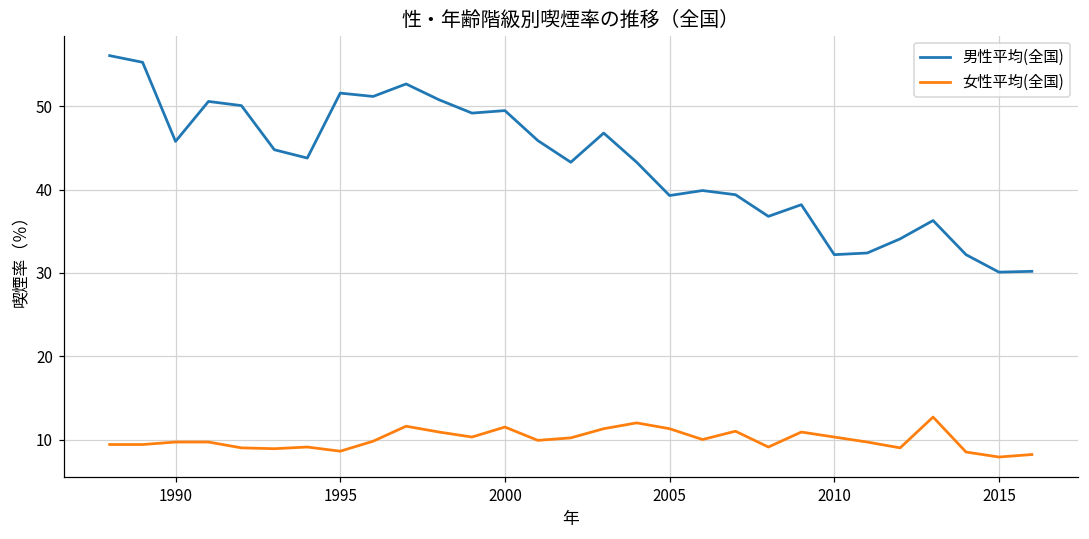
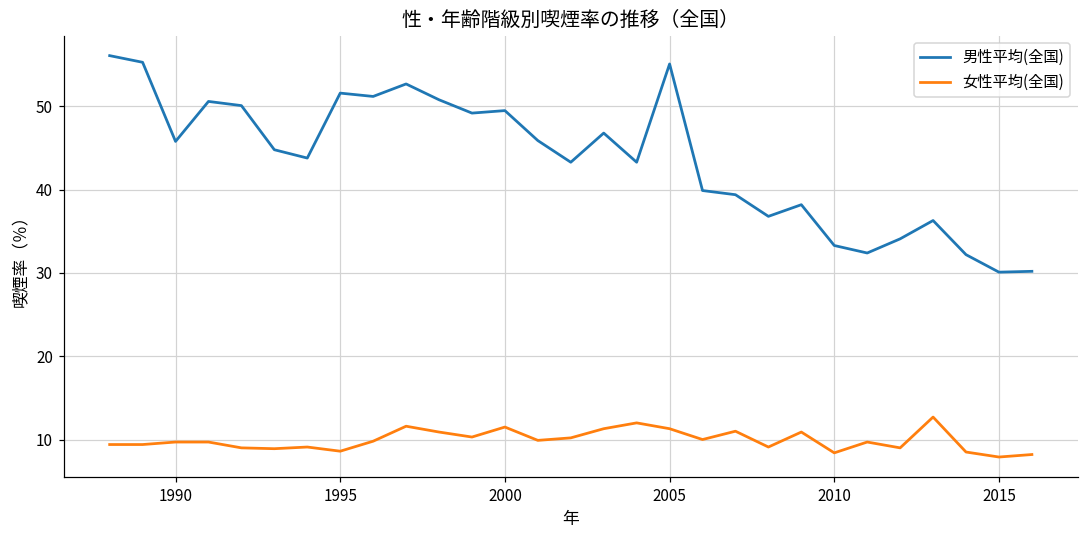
  {
    "男性平均(全国)": {
      "1990": 46,
      "1995": 52,
      "2000": 50,
-     "2005": 39,
-     "2010": 32,
+     "2005": 55,
+     "2010": 33,
      "2015": 30
    },
    "女性平均(全国)": {
      "1990": 10,
      "1995": 9,
      "2000": 12,
      "2005": 11,
-     "2010": 10,
+     "2010": 8,
      "2015": 8
    }
  }
